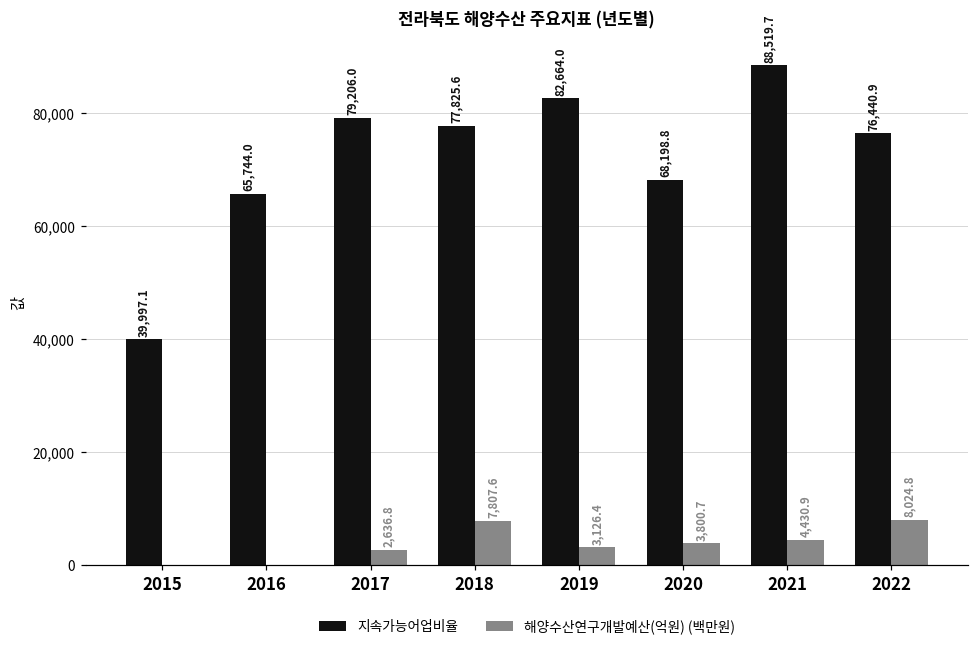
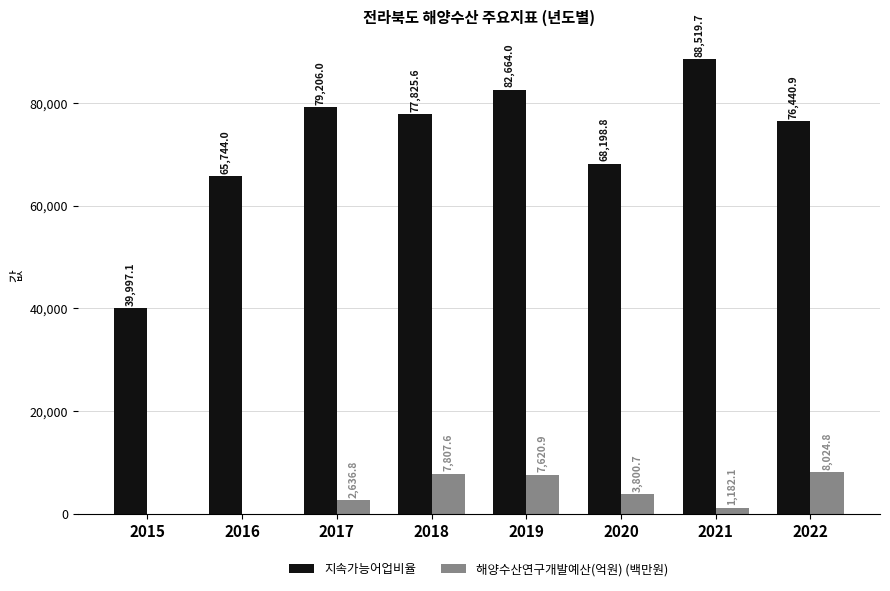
  {
    "지속가능어업비율": {
      "2015": "39,997.1",
      "2016": "65,744.0",
      "2017": "79,206.0",
      "2018": "77,825.6",
      "2019": "82,664.0",
      "2020": "68,198.8",
      "2021": "88,519.7",
      "2022": "76,440.9"
    },
    "해양수산연구개발예산(억원) (백만원)": {
      "2017": "2,636.8",
      "2018": "7,807.6",
-     "2019": "3,126.4",
+     "2019": "7,620.9",
      "2020": "3,800.7",
-     "2021": "4,430.9",
+     "2021": "1,182.1",
      "2022": "8,024.8"
    }
  }
